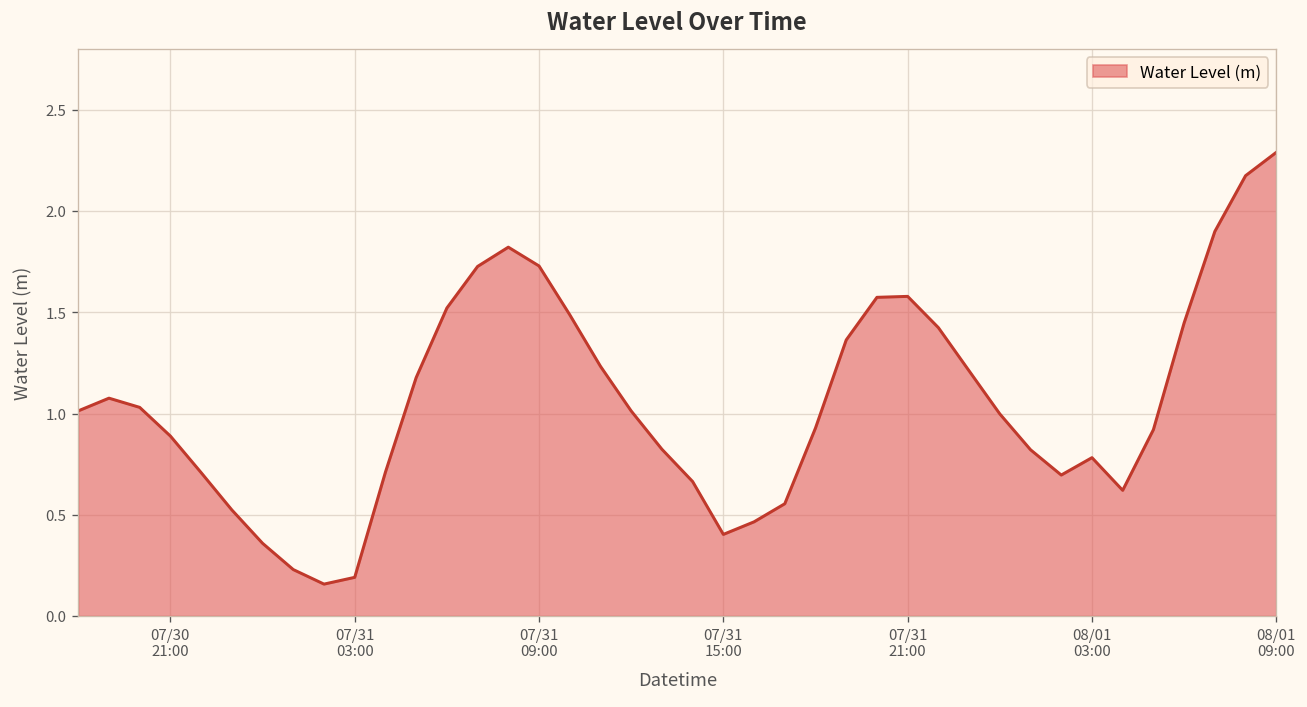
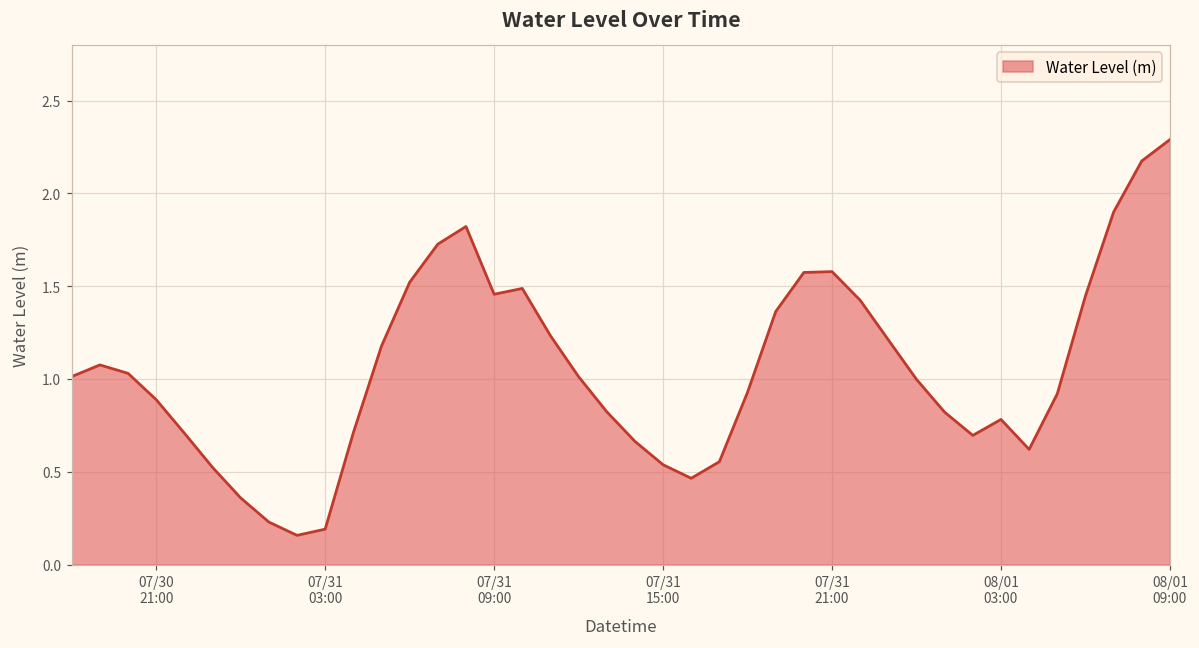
  {
    "07/30 21:00": 0.89,
    "07/31 03:00": 0.19,
-   "07/31 09:00": 1.73,
-   "07/31 15:00": 0.40,
+   "07/31 09:00": 1.46,
+   "07/31 15:00": 0.54,
    "07/31 21:00": 1.58,
    "08/01 03:00": 0.78,
    "08/01 09:00": 2.29
  }
